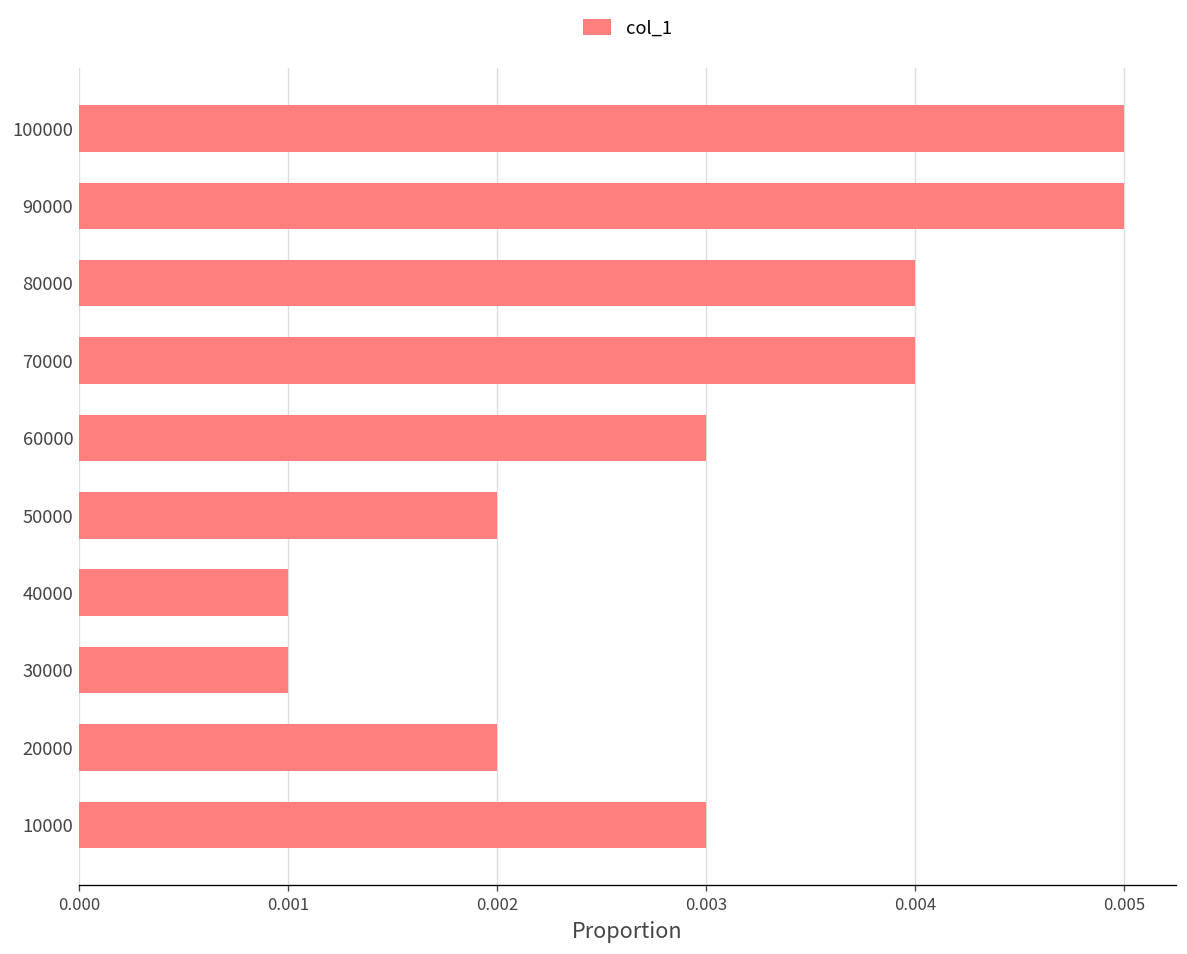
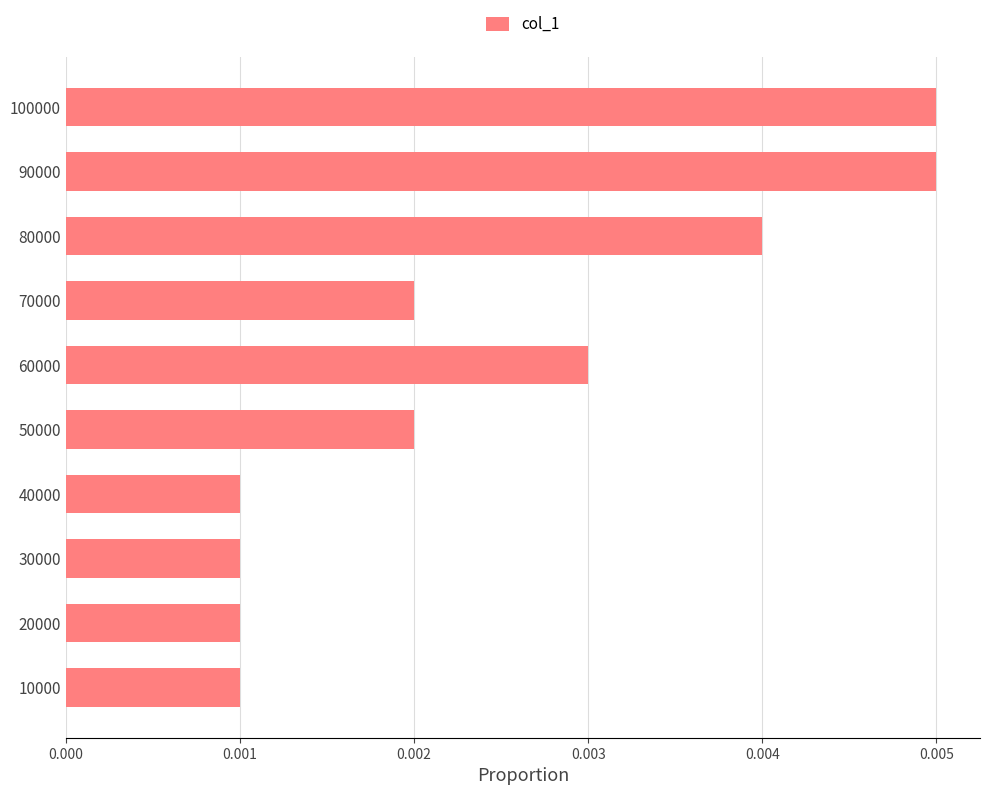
  {
    "100000": 0.005,
    "90000": 0.005,
    "80000": 0.004,
-   "70000": 0.004,
+   "70000": 0.002,
    "60000": 0.003,
    "50000": 0.002,
    "40000": 0.001,
    "30000": 0.001,
-   "20000": 0.002,
-   "10000": 0.003
+   "20000": 0.001,
+   "10000": 0.001
  }
